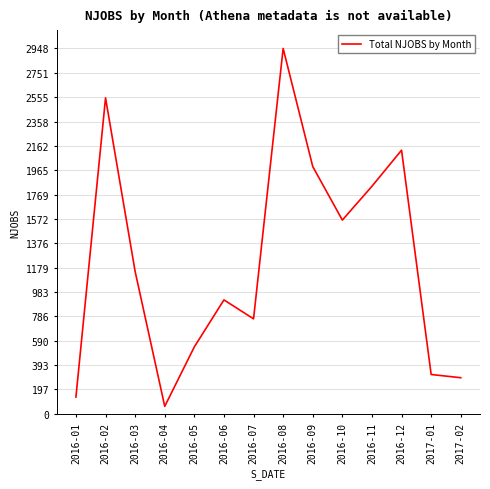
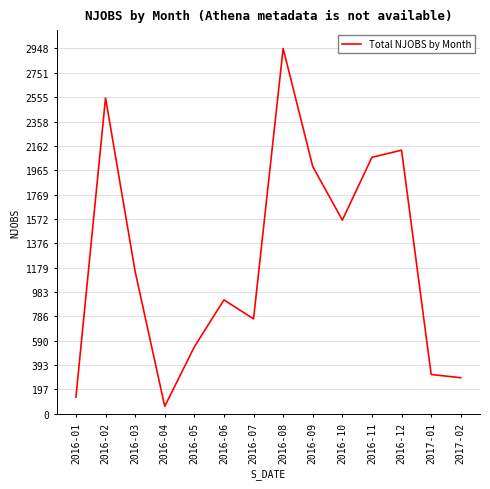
  {
    "2016-01": 140,
    "2016-02": 2550,
    "2016-03": 1150,
    "2016-04": 60,
    "2016-05": 540,
    "2016-06": 920,
    "2016-07": 770,
    "2016-08": 2950,
    "2016-09": 2000,
    "2016-10": 1560,
-   "2016-11": 1840,
+   "2016-11": 2070,
    "2016-12": 2130,
    "2017-01": 320,
    "2017-02": 290
  }
